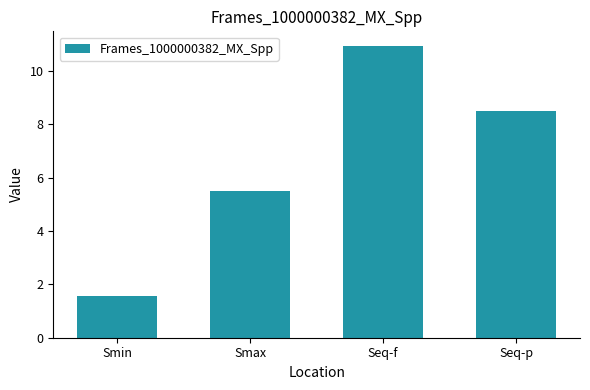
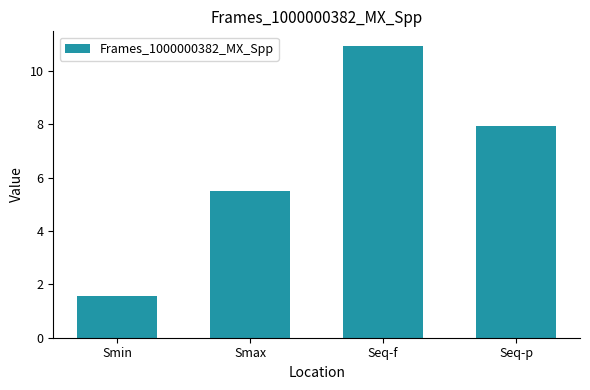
  {
    "Smin": 1.5,
    "Smax": 5.5,
    "Seq-f": 10.9,
-   "Seq-p": 8.5
+   "Seq-p": 7.9
  }
